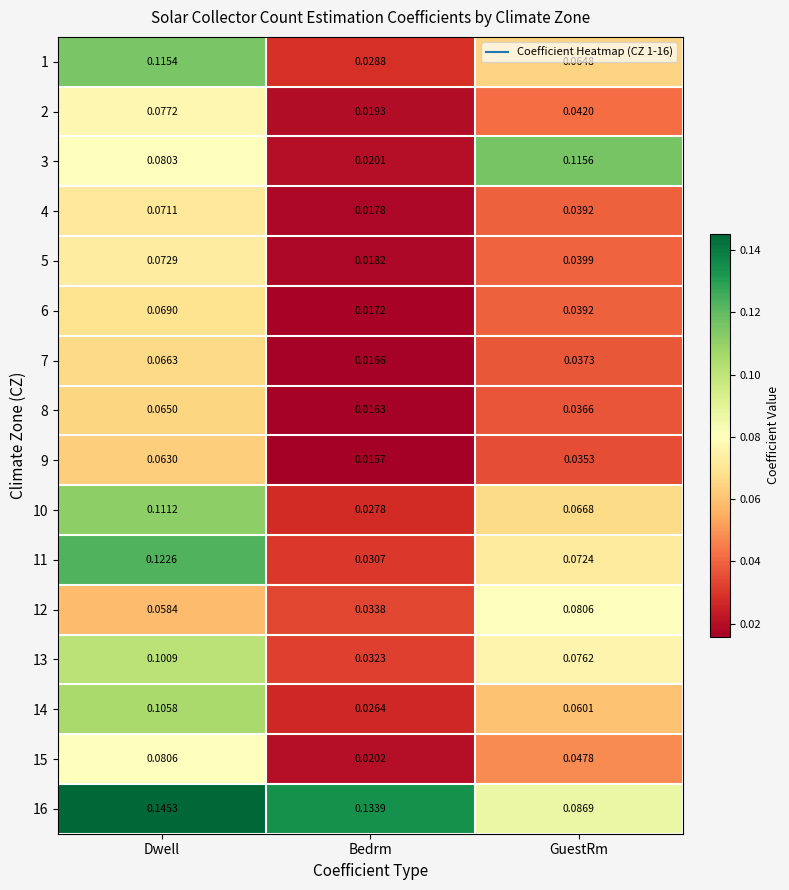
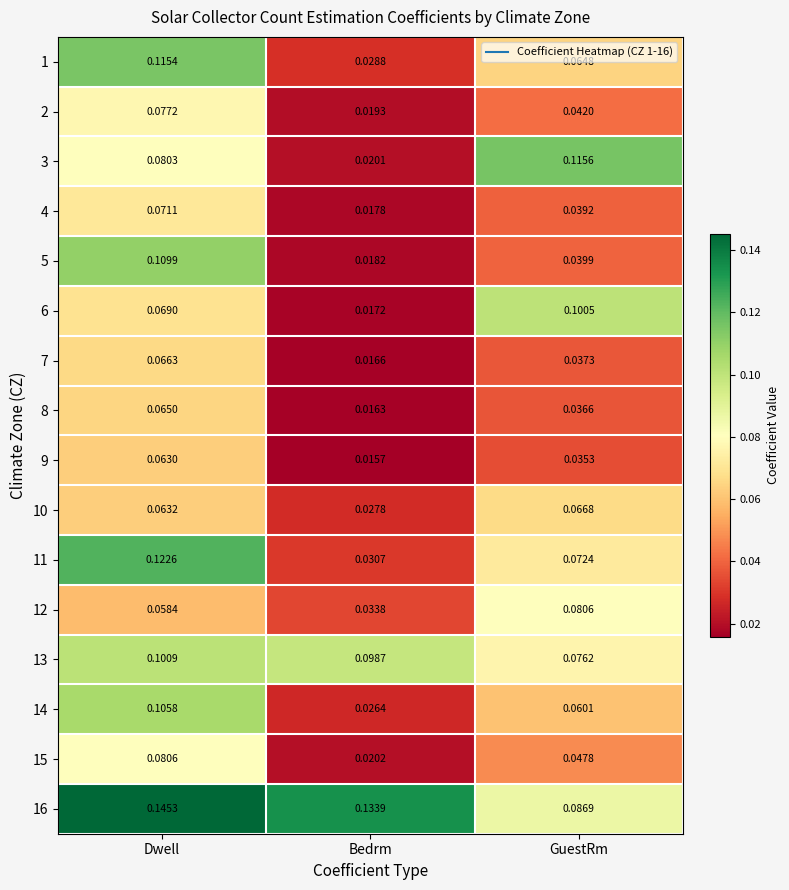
  {
    "1": {
      "Dwell": 0.1154,
      "Bedrm": 0.0288
    },
    "2": {
      "Dwell": 0.0772,
      "Bedrm": 0.0193,
      "GuestRm": 0.0420
    },
    "3": {
      "Dwell": 0.0803,
      "Bedrm": 0.0201,
      "GuestRm": 0.1156
    },
    "4": {
      "Dwell": 0.0711,
      "Bedrm": 0.0178,
      "GuestRm": 0.0392
    },
    "5": {
-     "Dwell": 0.0729,
+     "Dwell": 0.1099,
      "Bedrm": 0.0182,
      "GuestRm": 0.0399
    },
    "6": {
      "Dwell": 0.0690,
      "Bedrm": 0.0172,
-     "GuestRm": 0.0392
+     "GuestRm": 0.1005
    },
    "7": {
      "Dwell": 0.0663,
      "Bedrm": 0.0166,
      "GuestRm": 0.0373
    },
    "8": {
      "Dwell": 0.0650,
      "Bedrm": 0.0163,
      "GuestRm": 0.0366
    },
    "9": {
      "Dwell": 0.0630,
      "Bedrm": 0.0157,
      "GuestRm": 0.0353
    },
    "10": {
-     "Dwell": 0.1112,
+     "Dwell": 0.0632,
      "Bedrm": 0.0278,
      "GuestRm": 0.0668
    },
    "11": {
      "Dwell": 0.1226,
      "Bedrm": 0.0307,
      "GuestRm": 0.0724
    },
    "12": {
      "Dwell": 0.0584,
      "Bedrm": 0.0338,
      "GuestRm": 0.0806
    },
    "13": {
      "Dwell": 0.1009,
-     "Bedrm": 0.0323,
+     "Bedrm": 0.0987,
      "GuestRm": 0.0762
    },
    "14": {
      "Dwell": 0.1058,
      "Bedrm": 0.0264,
      "GuestRm": 0.0601
    },
    "15": {
      "Dwell": 0.0806,
      "Bedrm": 0.0202,
      "GuestRm": 0.0478
    },
    "16": {
      "Dwell": 0.1453,
      "Bedrm": 0.1339,
      "GuestRm": 0.0869
    }
  }
